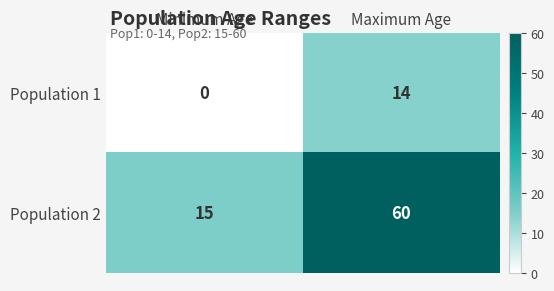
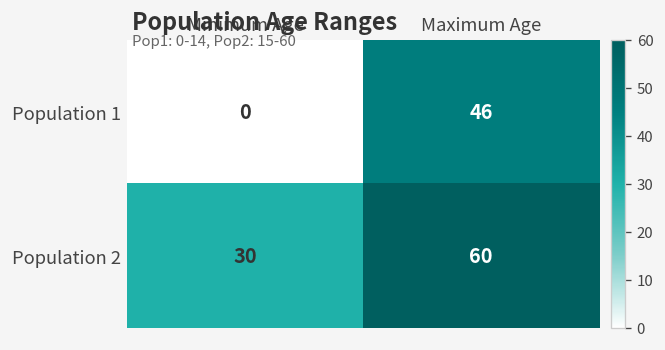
  {
    "Population 1": {
      "Minimum Age": 0,
-     "Maximum Age": 14
+     "Maximum Age": 46
    },
    "Population 2": {
-     "Minimum Age": 15,
+     "Minimum Age": 30,
      "Maximum Age": 60
    }
  }
